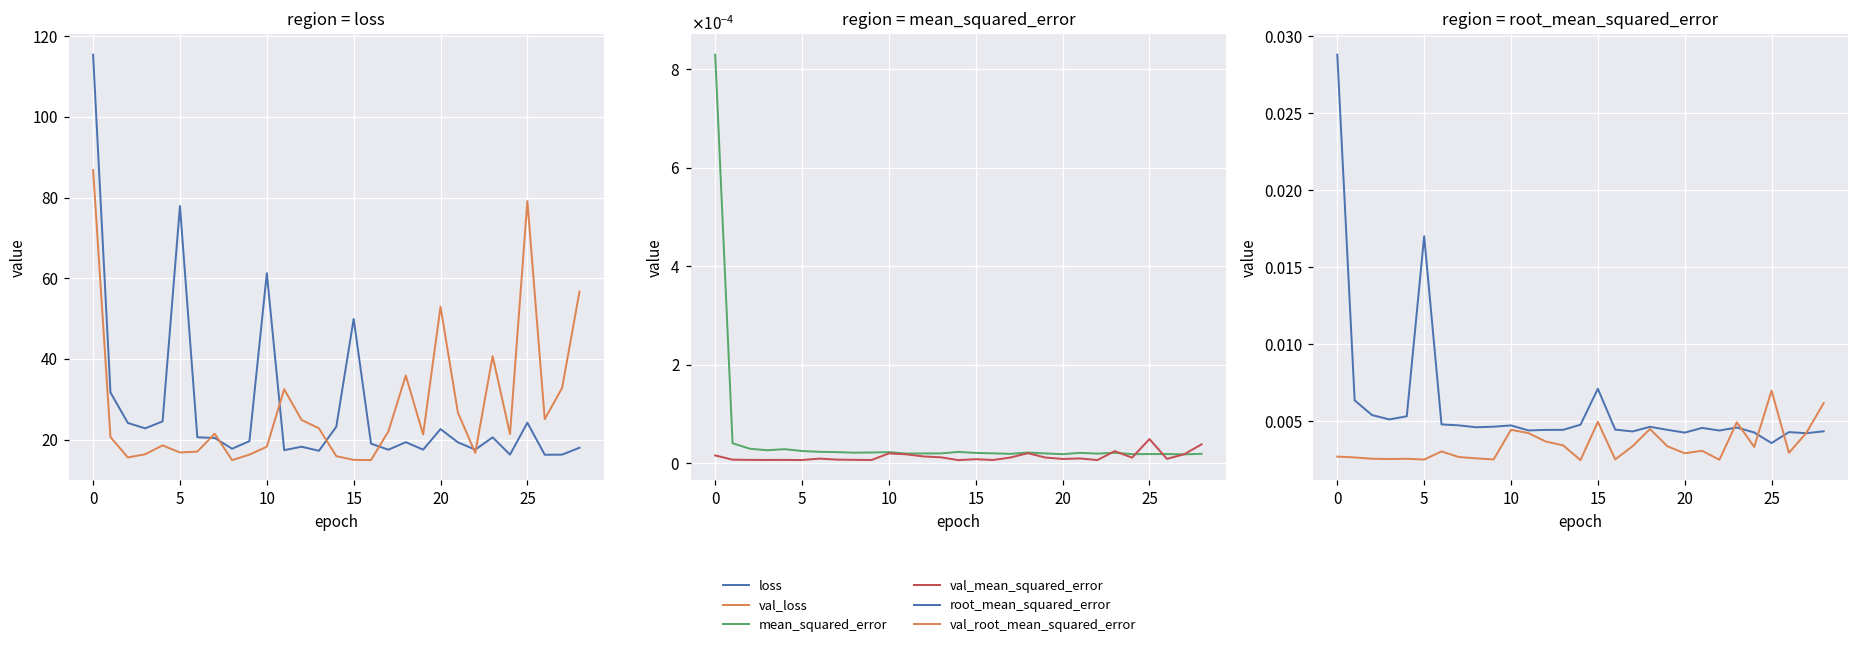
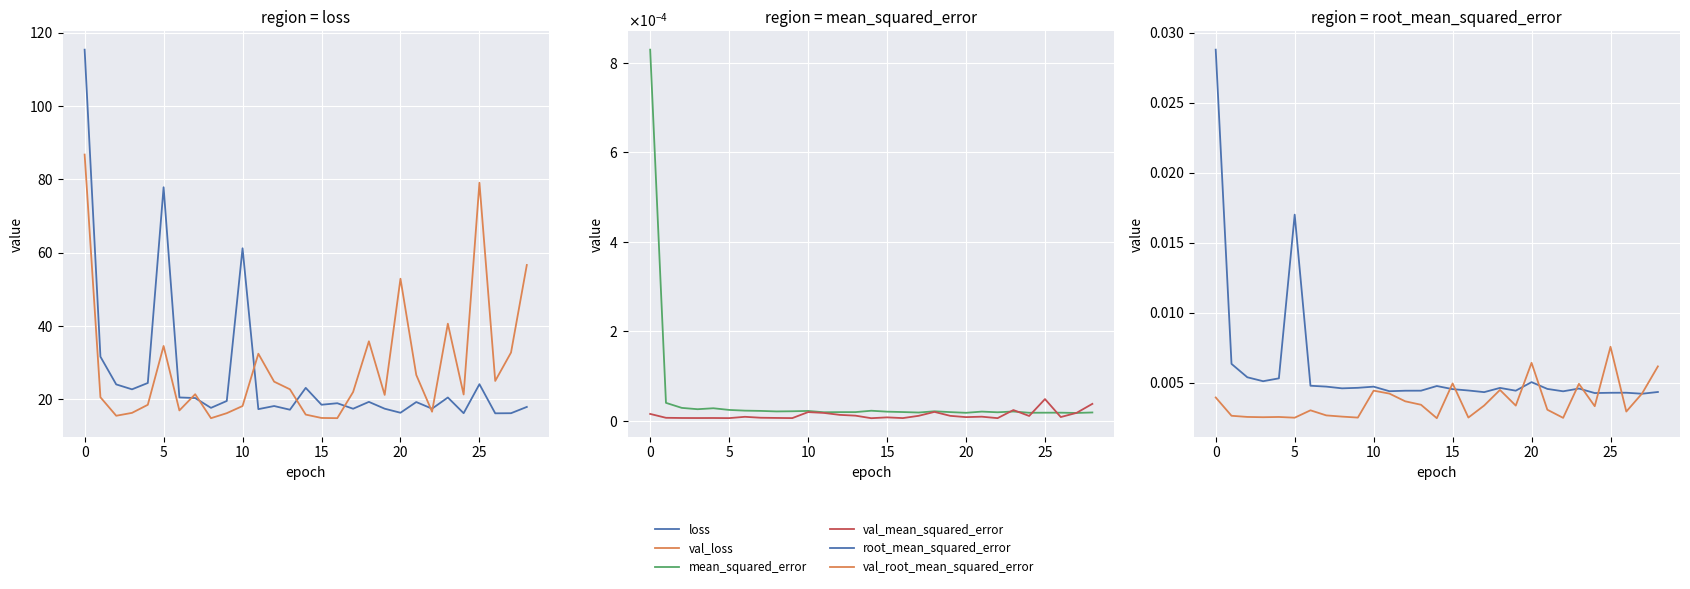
  {
    "region = loss": {
      "loss": {
        "0": 115,
        "5": 78,
        "10": 61,
-       "15": 50,
-       "20": 23,
+       "15": 19,
+       "20": 16,
        "25": 24
      },
      "val_loss": {
        "0": 87,
-       "5": 17,
+       "5": 35,
        "10": 18,
        "15": 15,
        "20": 53,
        "25": 79
      }
    },
    "region = mean_squared_error": {
      "mean_squared_error": {
        "0": 0.00083,
        "5": 0.00002,
        "15": 0.00002,
        "20": 0.00002,
        "25": 0.00002
      },
      "val_mean_squared_error": {
        "0": 0.00002,
        "5": 0.00001,
        "15": 0.00001,
        "20": 0.00001,
        "25": 0.00005
      }
    },
    "region = root_mean_squared_error": {
      "root_mean_squared_error": {
        "0": 0.0288,
        "5": 0.0170,
        "10": 0.0047,
-       "15": 0.0071,
-       "20": 0.0043,
-       "25": 0.0036
+       "15": 0.0046,
+       "20": 0.0051,
+       "25": 0.0043
      },
      "val_root_mean_squared_error": {
-       "0": 0.0027,
+       "0": 0.0040,
        "5": 0.0025,
        "10": 0.0044,
        "15": 0.0050,
-       "20": 0.0029,
-       "25": 0.0070
+       "20": 0.0064,
+       "25": 0.0076
      }
    }
  }
